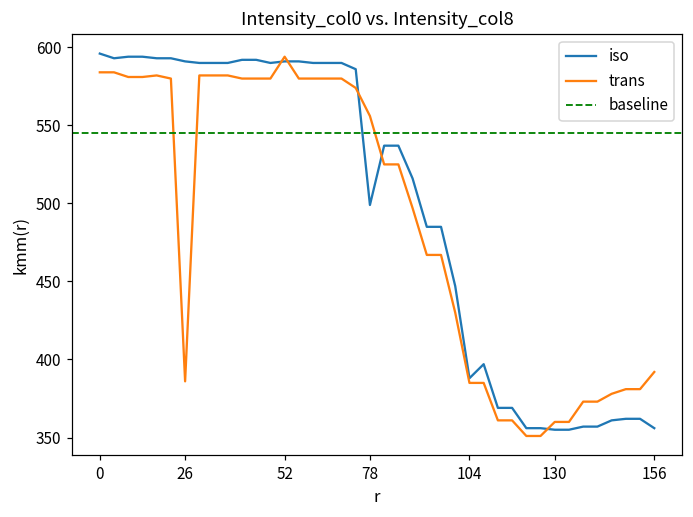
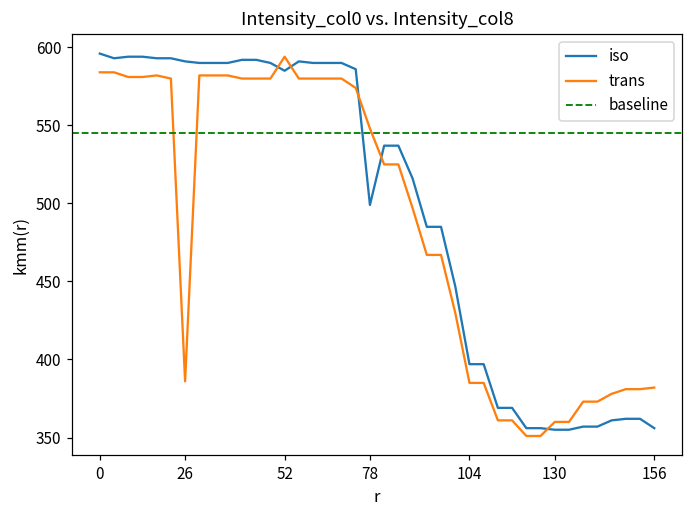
  {
    "iso": {
      "0": 596,
      "26": 591,
-     "52": 591,
+     "52": 585,
      "78": 499,
-     "104": 388,
+     "104": 397,
      "130": 355,
      "156": 356
    },
    "trans": {
      "0": 584,
      "26": 386,
      "52": 594,
-     "78": 556,
+     "78": 548,
      "104": 385,
      "130": 360,
-     "156": 392
+     "156": 382
    }
  }
